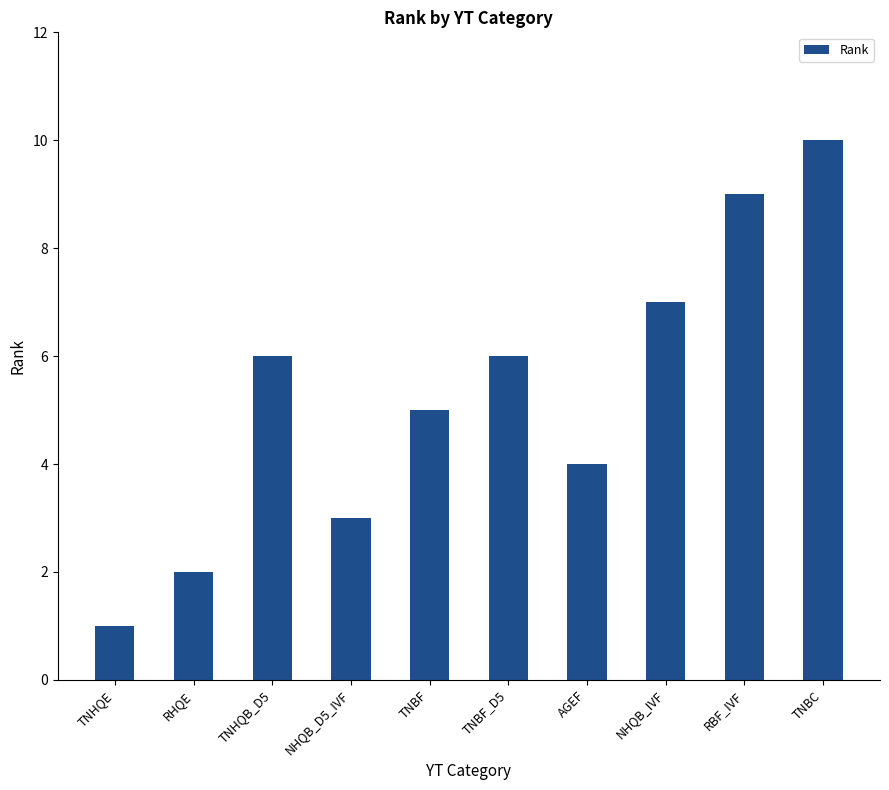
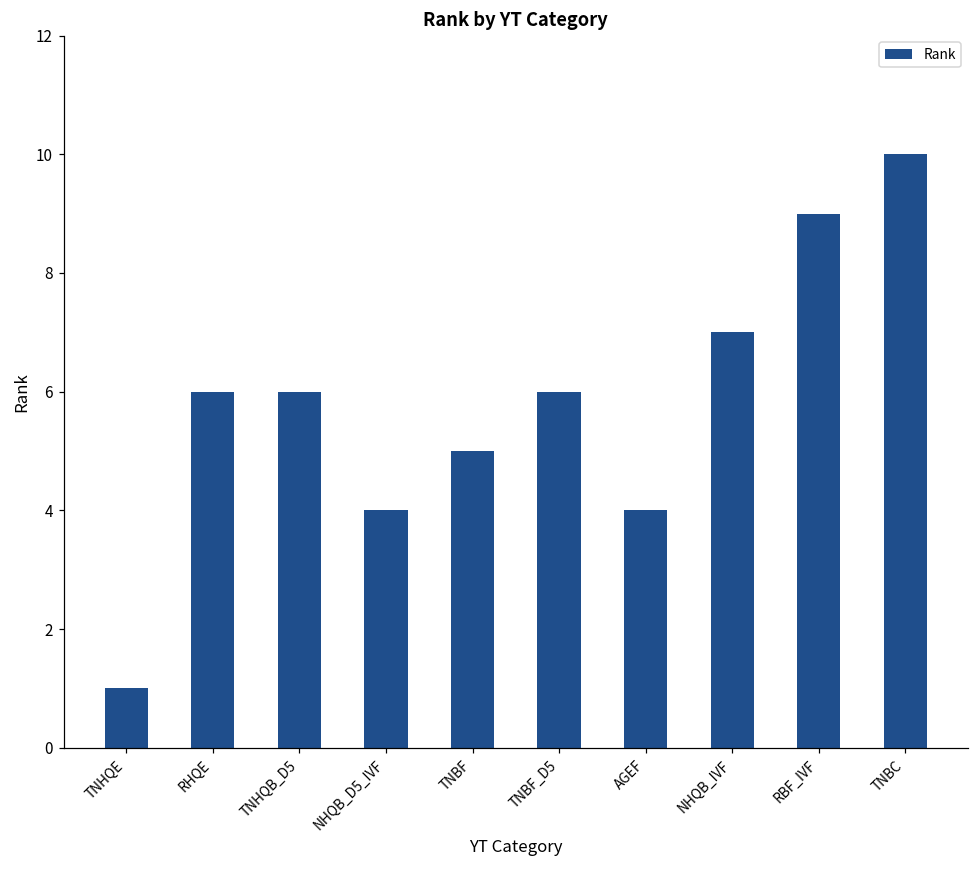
  {
    "TNHQE": 1,
-   "RHQE": 2,
+   "RHQE": 6,
    "TNHQB_D5": 6,
-   "NHQB_D5_IVF": 3,
+   "NHQB_D5_IVF": 4,
    "TNBF": 5,
    "TNBF_D5": 6,
    "AGEF": 4,
    "NHQB_IVF": 7,
    "RBF_IVF": 9,
    "TNBC": 10
  }
